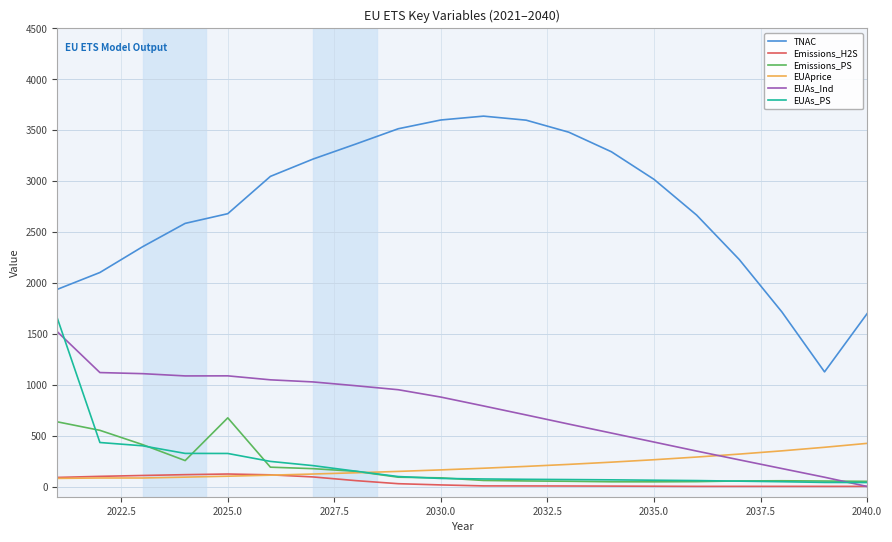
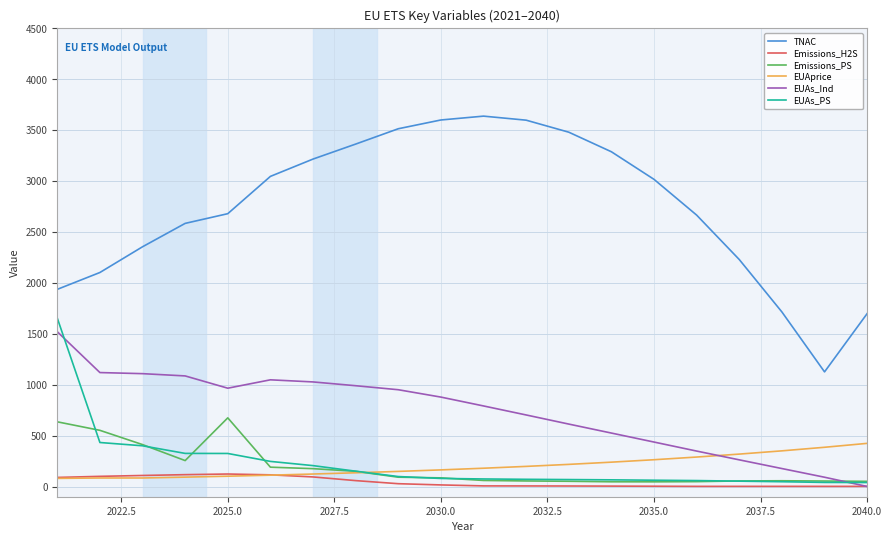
  {
    "TNAC": {
      "2025.0": 2680,
      "2030.0": 3600,
      "2035.0": 3020,
      "2040.0": 1700
    },
    "Emissions_H2S": {
      "2030.0": 20,
      "2035.0": 0
    },
    "Emissions_PS": {
      "2025.0": 670
    },
    "EUAprice": {
      "2030.0": 160,
      "2035.0": 260,
      "2040.0": 420
    },
    "EUAs_Ind": {
-     "2025.0": 1090,
+     "2025.0": 970,
      "2030.0": 880,
      "2035.0": 440
    },
    "EUAs_PS": {
      "2025.0": 320
    }
  }
